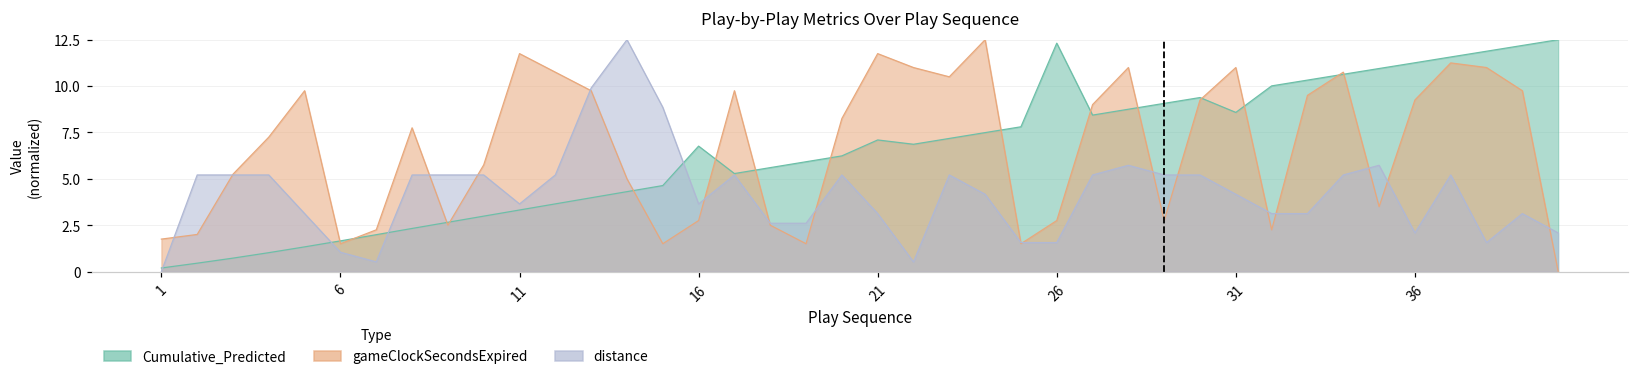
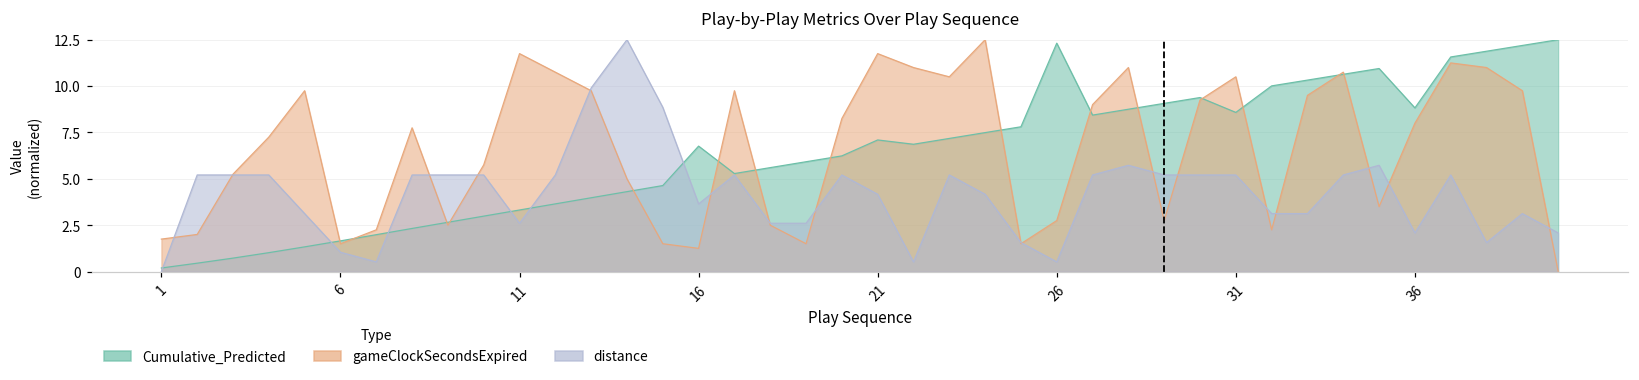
  {
    "Cumulative_Predicted": {
      "1": 0.2,
      "6": 1.7,
      "11": 3.3,
      "16": 6.8,
      "21": 7.1,
      "26": 12.3,
      "31": 8.6,
-     "36": 11.3
+     "36": 8.8
    },
    "gameClockSecondsExpired": {
      "1": 1.8,
      "6": 1.5,
      "11": 11.8,
-     "16": 2.8,
+     "16": 1.3,
      "21": 11.8,
      "26": 2.8,
-     "31": 11.0,
-     "36": 9.3
+     "31": 10.5,
+     "36": 8.0
    },
    "distance": {
      "1": 0.0,
      "6": 1.0,
-     "11": 3.6,
+     "11": 2.6,
      "16": 3.6,
-     "21": 3.1,
-     "26": 1.6,
-     "31": 4.2,
+     "21": 4.2,
+     "26": 0.5,
+     "31": 5.2,
      "36": 2.1
    }
  }
